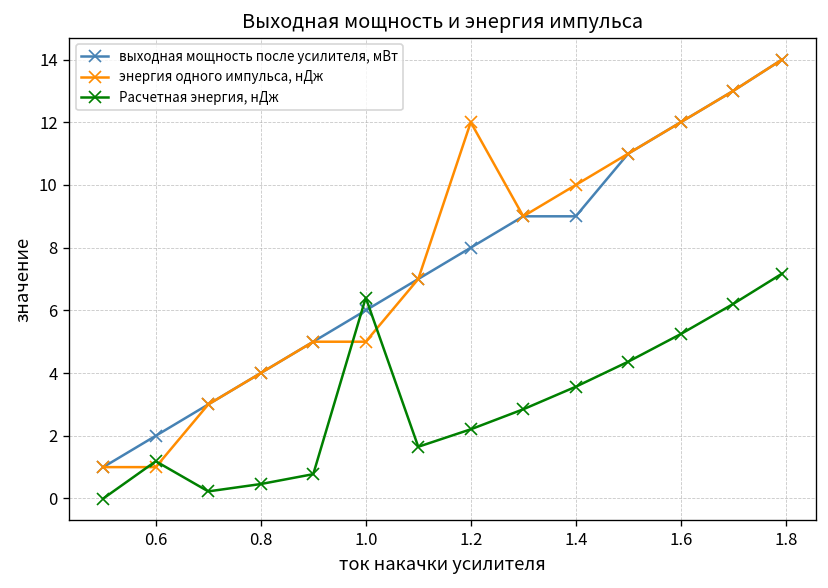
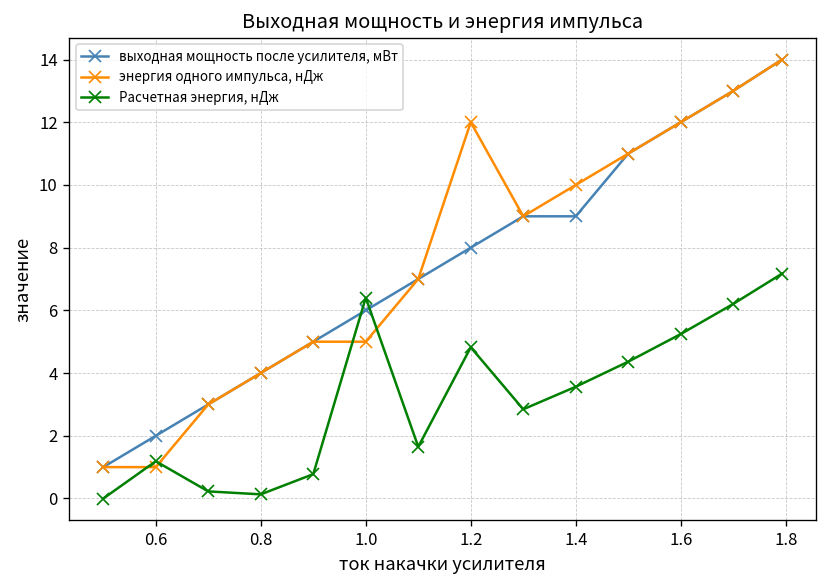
  {
    "выходная мощность после усилителя, мВт": {
      "0.6": 2.0,
      "1.0": 6.0,
      "1.2": 8.0,
      "1.4": 9.0
    },
    "энергия одного импульса, нДж": {
      "0.6": 1.0,
      "1.0": 5.0,
      "1.2": 12.0,
      "1.4": 10.0
    },
    "Расчетная энергия, нДж": {
      "0.6": 1.2,
-     "0.8": 0.5,
+     "0.8": 0.1,
      "1.0": 6.4,
-     "1.2": 2.2,
+     "1.2": 4.8,
      "1.4": 3.6,
      "1.6": 5.2
    }
  }
